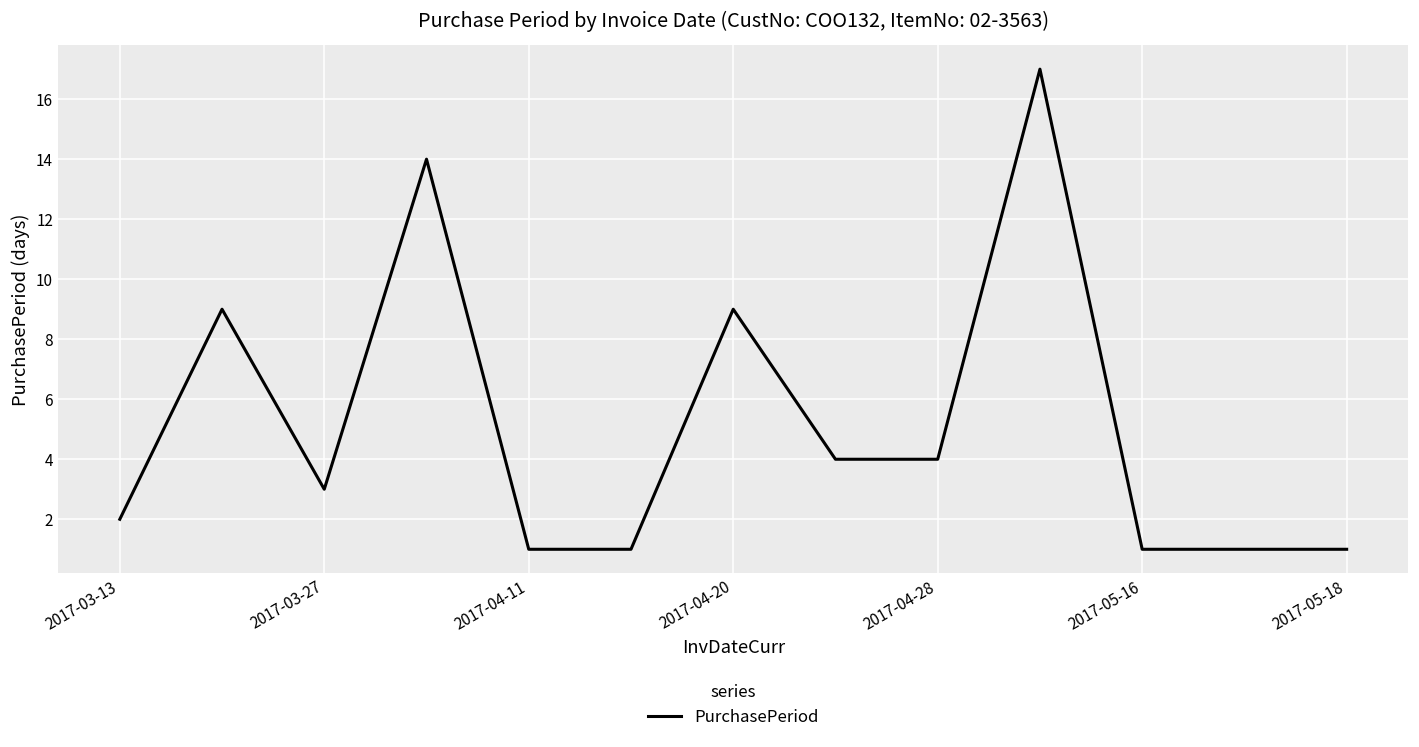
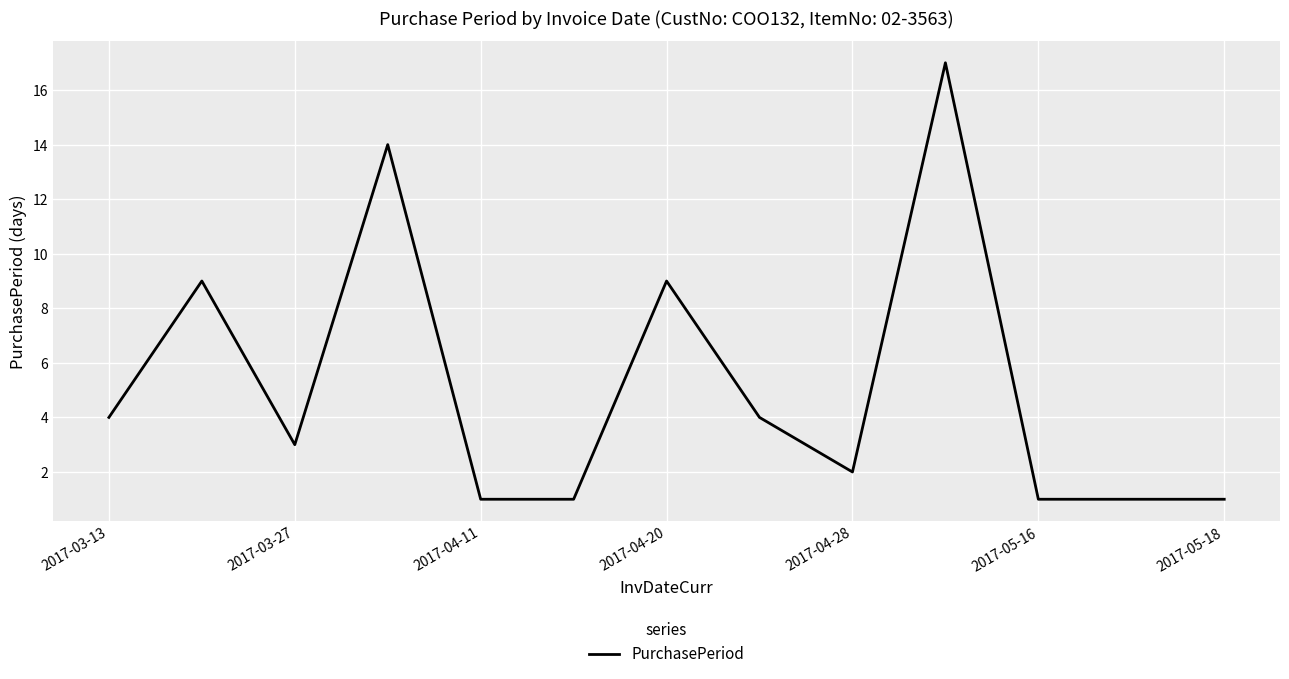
  {
-   "2017-03-13": 2,
+   "2017-03-13": 4,
    "2017-03-27": 3,
    "2017-04-11": 1,
    "2017-04-20": 9,
-   "2017-04-28": 4,
+   "2017-04-28": 2,
    "2017-05-16": 1,
    "2017-05-18": 1
  }
